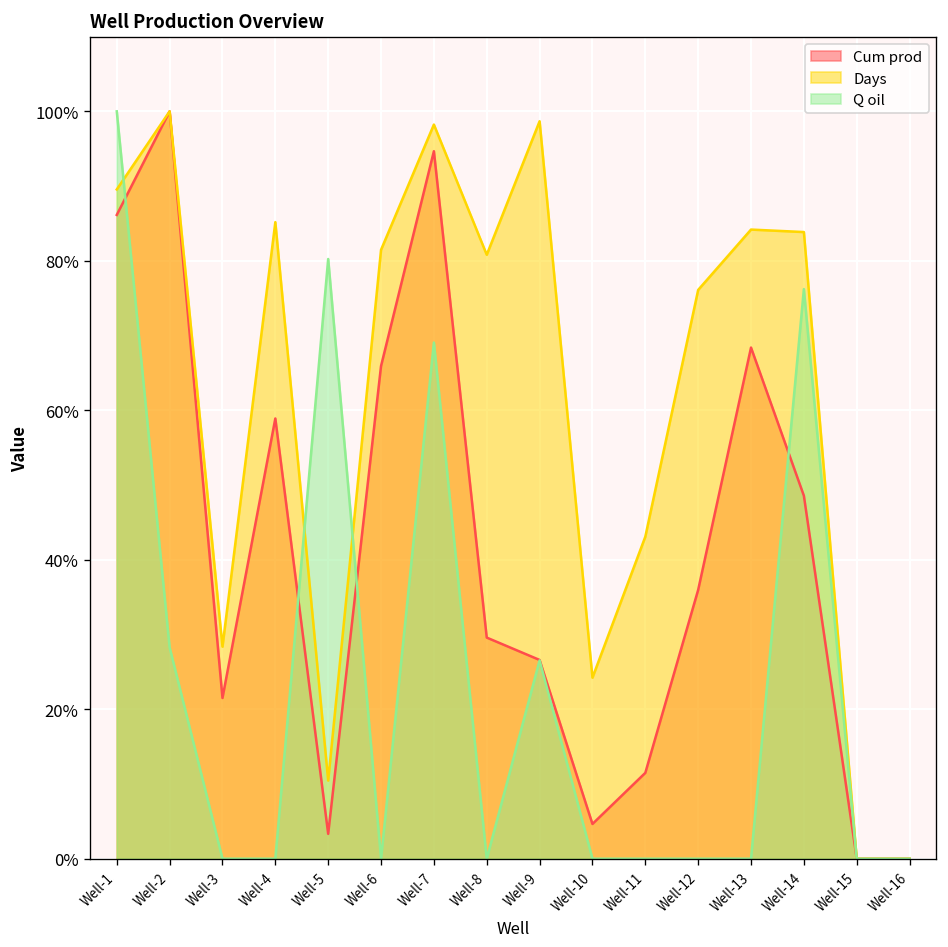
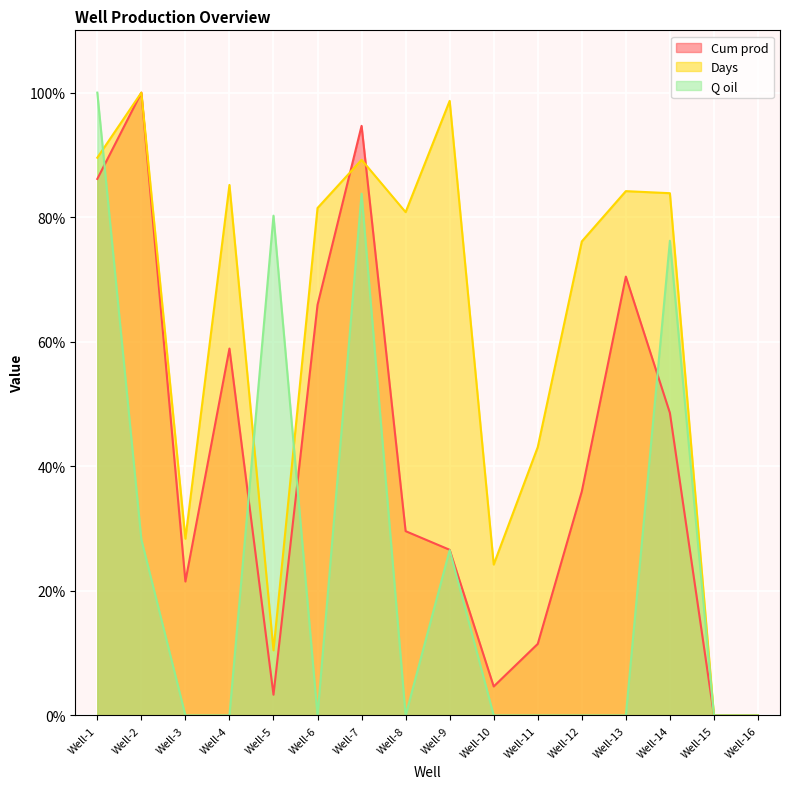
  {
    "Cum prod": {
      "Well-1": "86%",
      "Well-3": "22%",
      "Well-4": "59%",
      "Well-5": "3%",
      "Well-6": "66%",
      "Well-7": "95%",
      "Well-8": "30%",
      "Well-10": "5%",
      "Well-11": "11%",
      "Well-12": "36%",
-     "Well-13": "68%",
+     "Well-13": "70%",
      "Well-14": "49%"
    },
    "Days": {
      "Well-1": "90%",
      "Well-3": "28%",
      "Well-4": "85%",
      "Well-5": "10%",
      "Well-6": "81%",
-     "Well-7": "98%",
+     "Well-7": "89%",
      "Well-8": "81%",
      "Well-9": "99%",
      "Well-10": "24%",
      "Well-11": "43%",
      "Well-12": "76%",
      "Well-13": "84%",
      "Well-14": "84%"
    },
    "Q oil": {
      "Well-1": "100%",
      "Well-2": "28%",
      "Well-3": "0%",
      "Well-4": "0%",
      "Well-5": "80%",
      "Well-6": "0%",
-     "Well-7": "69%",
+     "Well-7": "84%",
      "Well-8": "0%",
      "Well-10": "0%",
      "Well-11": "0%",
      "Well-12": "0%",
      "Well-13": "0%",
      "Well-14": "76%"
    }
  }
